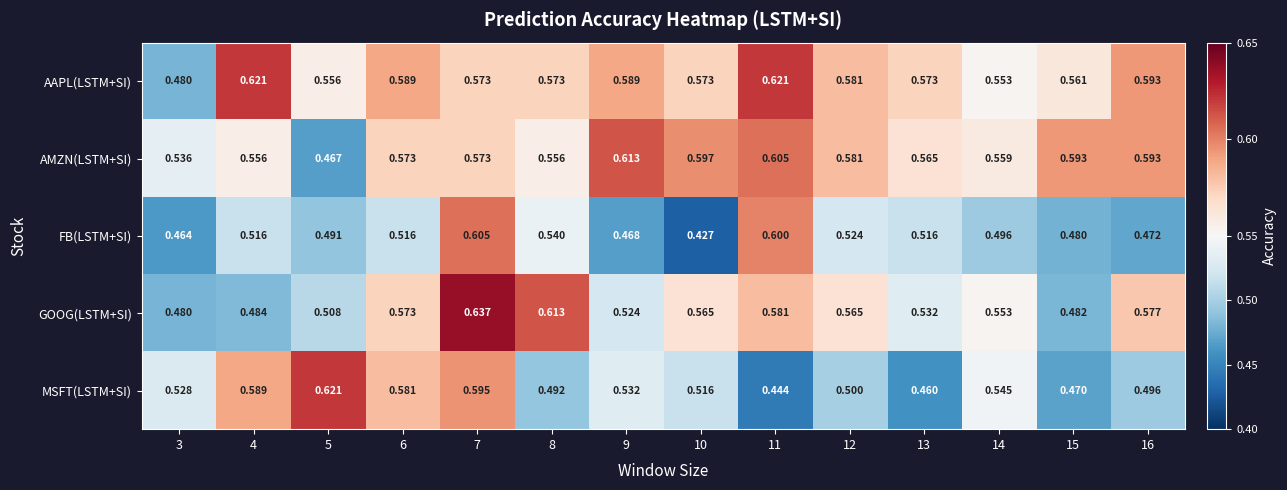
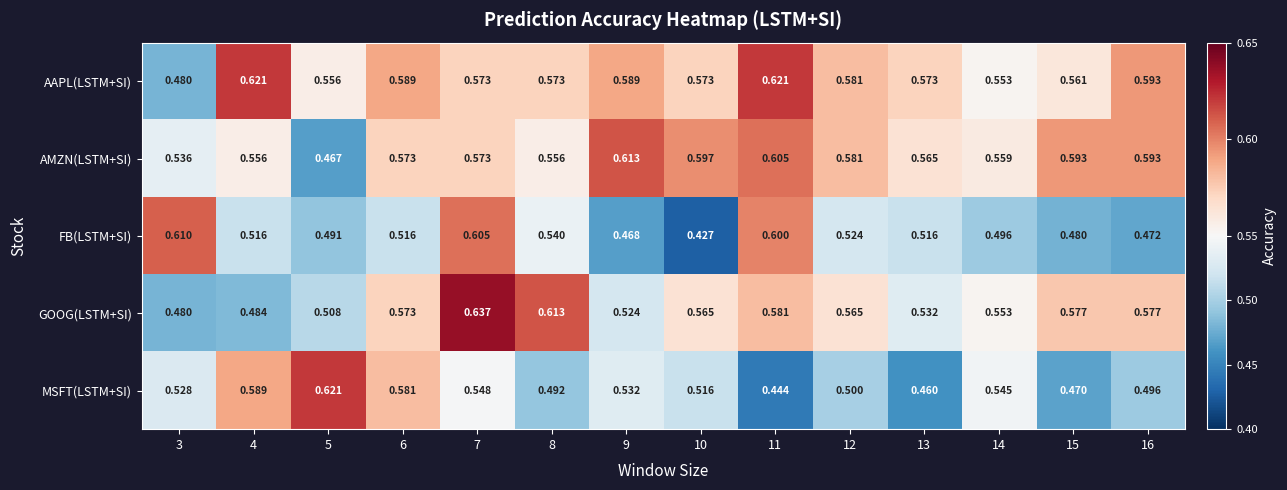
  {
    "AAPL(LSTM+SI)": {
      "3": 0.480,
      "4": 0.621,
      "5": 0.556,
      "6": 0.589,
      "7": 0.573,
      "8": 0.573,
      "9": 0.589,
      "10": 0.573,
      "11": 0.621,
      "12": 0.581,
      "13": 0.573,
      "14": 0.553,
      "15": 0.561,
      "16": 0.593
    },
    "AMZN(LSTM+SI)": {
      "3": 0.536,
      "4": 0.556,
      "5": 0.467,
      "6": 0.573,
      "7": 0.573,
      "8": 0.556,
      "9": 0.613,
      "10": 0.597,
      "11": 0.605,
      "12": 0.581,
      "13": 0.565,
      "14": 0.559,
      "15": 0.593,
      "16": 0.593
    },
    "FB(LSTM+SI)": {
-     "3": 0.464,
+     "3": 0.610,
      "4": 0.516,
      "5": 0.491,
      "6": 0.516,
      "7": 0.605,
      "8": 0.540,
      "9": 0.468,
      "10": 0.427,
      "11": 0.600,
      "12": 0.524,
      "13": 0.516,
      "14": 0.496,
      "15": 0.480,
      "16": 0.472
    },
    "GOOG(LSTM+SI)": {
      "3": 0.480,
      "4": 0.484,
      "5": 0.508,
      "6": 0.573,
      "7": 0.637,
      "8": 0.613,
      "9": 0.524,
      "10": 0.565,
      "11": 0.581,
      "12": 0.565,
      "13": 0.532,
      "14": 0.553,
-     "15": 0.482,
+     "15": 0.577,
      "16": 0.577
    },
    "MSFT(LSTM+SI)": {
      "3": 0.528,
      "4": 0.589,
      "5": 0.621,
      "6": 0.581,
-     "7": 0.595,
+     "7": 0.548,
      "8": 0.492,
      "9": 0.532,
      "10": 0.516,
      "11": 0.444,
      "12": 0.500,
      "13": 0.460,
      "14": 0.545,
      "15": 0.470,
      "16": 0.496
    }
  }
